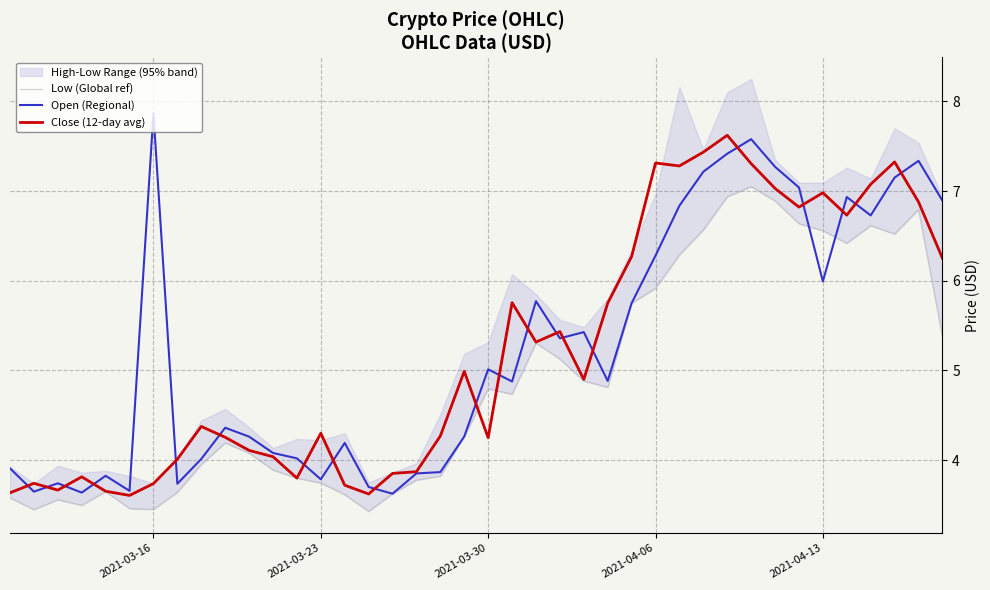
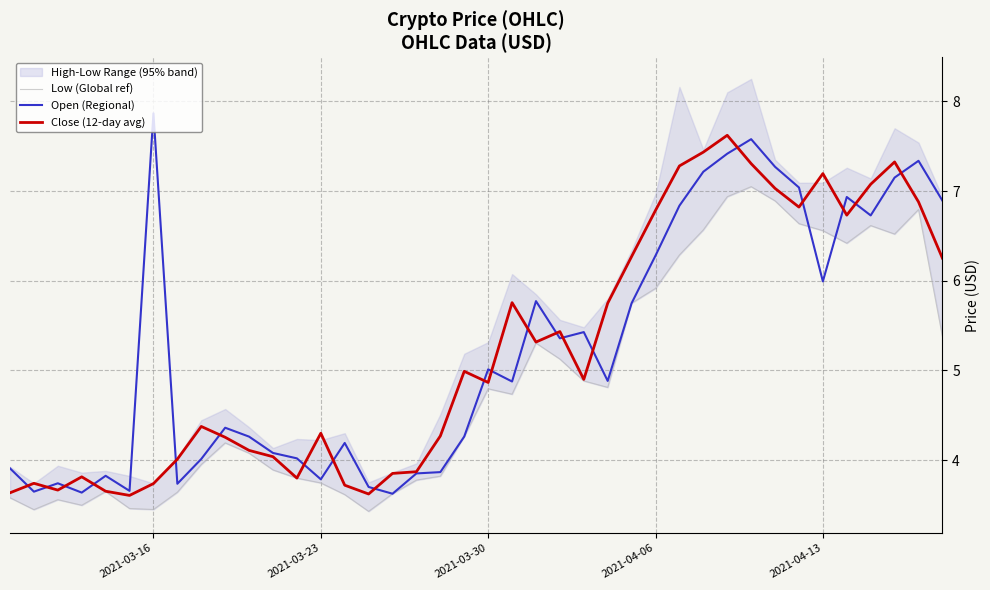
  {
    "Open (Regional)": {
      "2021-03-23": 3.8,
      "2021-03-30": 5.0,
      "2021-04-06": 6.3,
      "2021-04-13": 6.0
    },
    "Close (12-day avg)": {
      "2021-03-23": 4.3,
-     "2021-03-30": 4.3,
-     "2021-04-06": 7.3,
-     "2021-04-13": 7.0
+     "2021-03-30": 4.9,
+     "2021-04-06": 6.8,
+     "2021-04-13": 7.2
    }
  }
